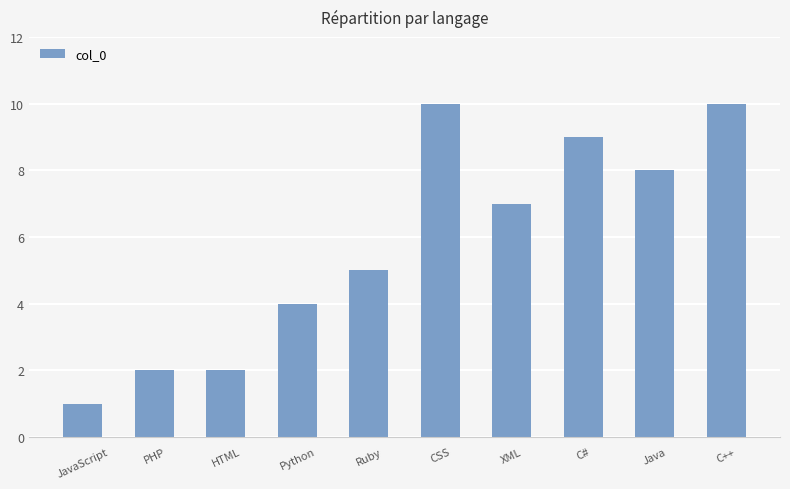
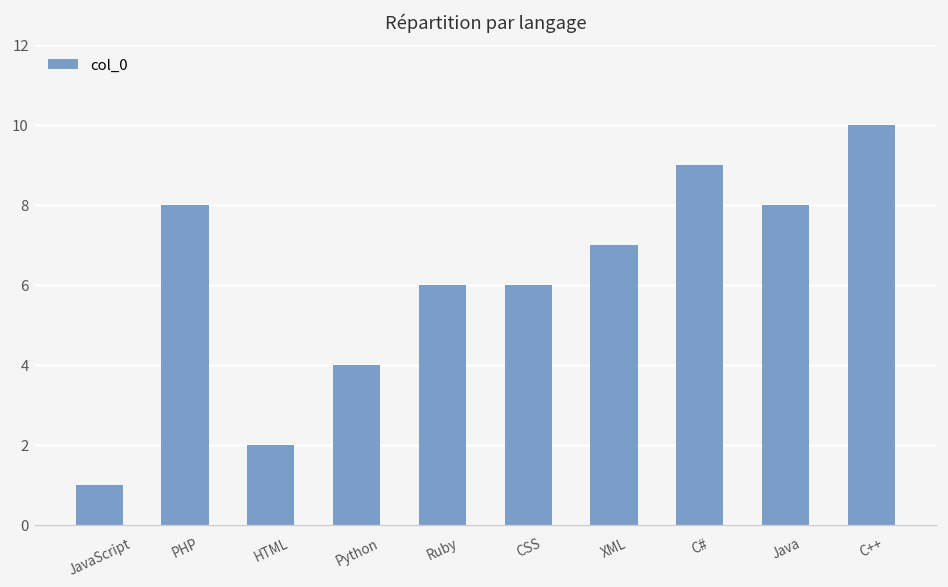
  {
    "JavaScript": 1,
-   "PHP": 2,
+   "PHP": 8,
    "HTML": 2,
    "Python": 4,
-   "Ruby": 5,
-   "CSS": 10,
+   "Ruby": 6,
+   "CSS": 6,
    "XML": 7,
    "C#": 9,
    "Java": 8,
    "C++": 10
  }
